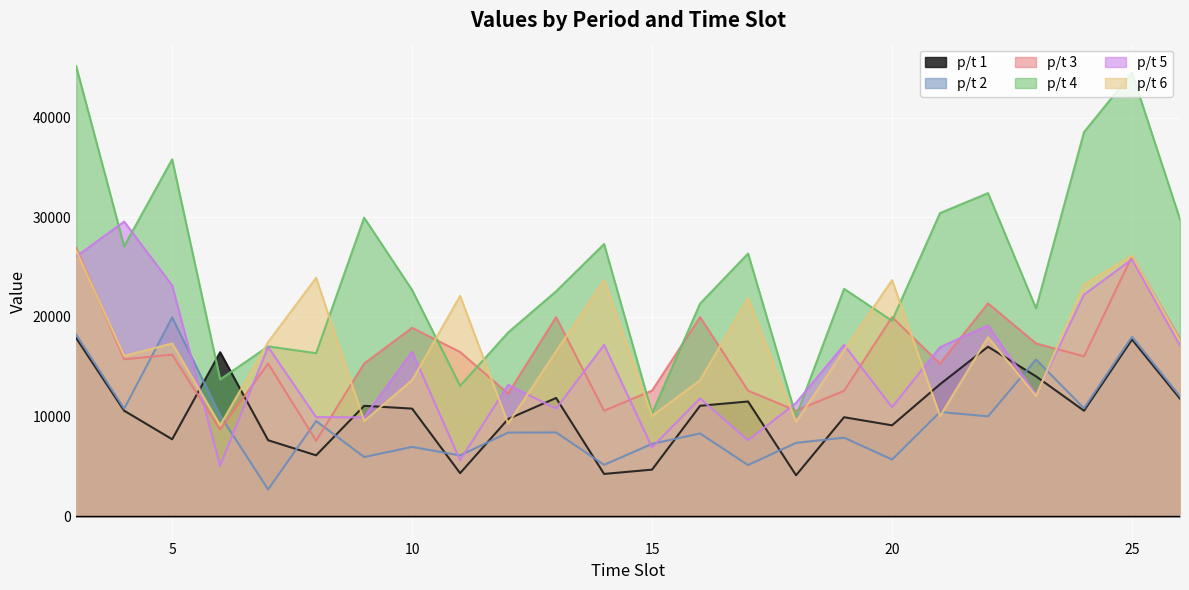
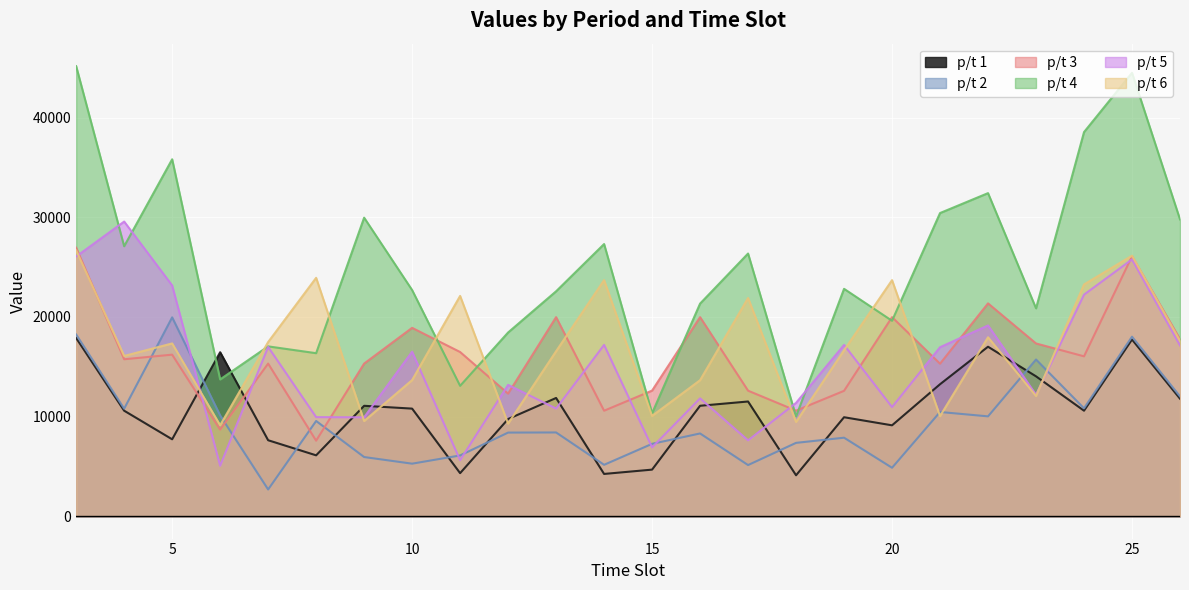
  {
    "p/t 1": {
      "5": 8000,
      "10": 11000,
      "15": 5000,
      "20": 9000,
      "25": 18000
    },
    "p/t 2": {
      "5": 20000,
-     "10": 7000,
+     "10": 5000,
      "15": 7000,
-     "20": 6000,
+     "20": 5000,
      "25": 18000
    },
    "p/t 3": {
      "5": 16000,
      "10": 19000,
      "15": 13000,
      "20": 20000
    },
    "p/t 4": {
      "5": 36000,
      "10": 23000,
      "15": 10000,
      "20": 20000
    },
    "p/t 5": {
      "5": 23000,
      "10": 17000,
      "15": 7000,
      "20": 11000,
      "25": 26000
    },
    "p/t 6": {
      "5": 17000,
      "10": 14000,
      "15": 10000,
      "20": 24000
    }
  }
